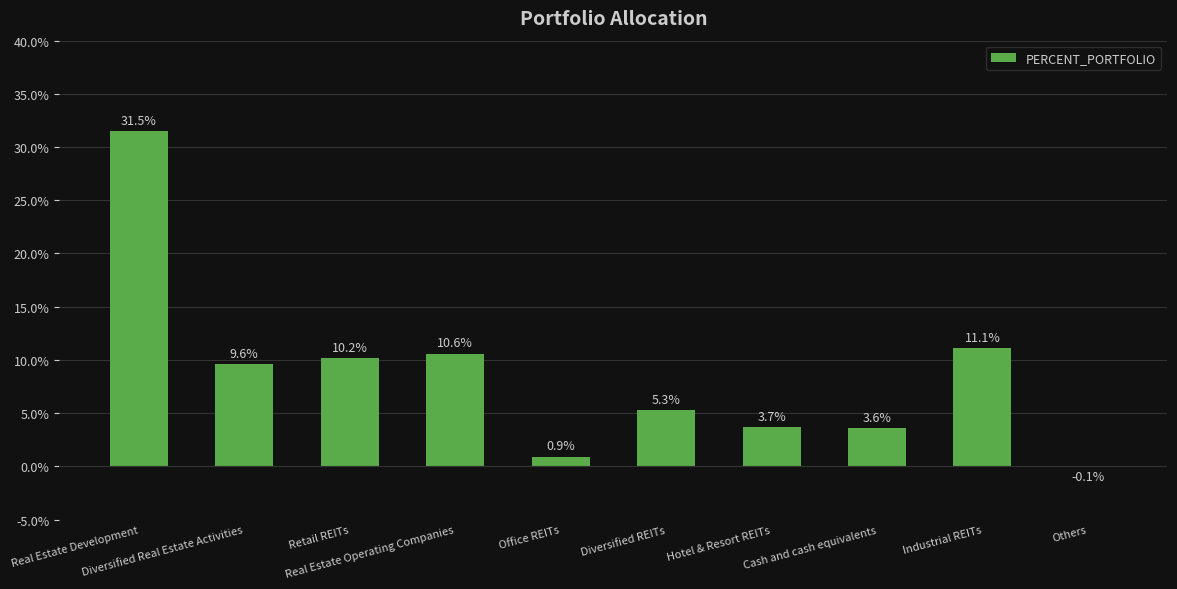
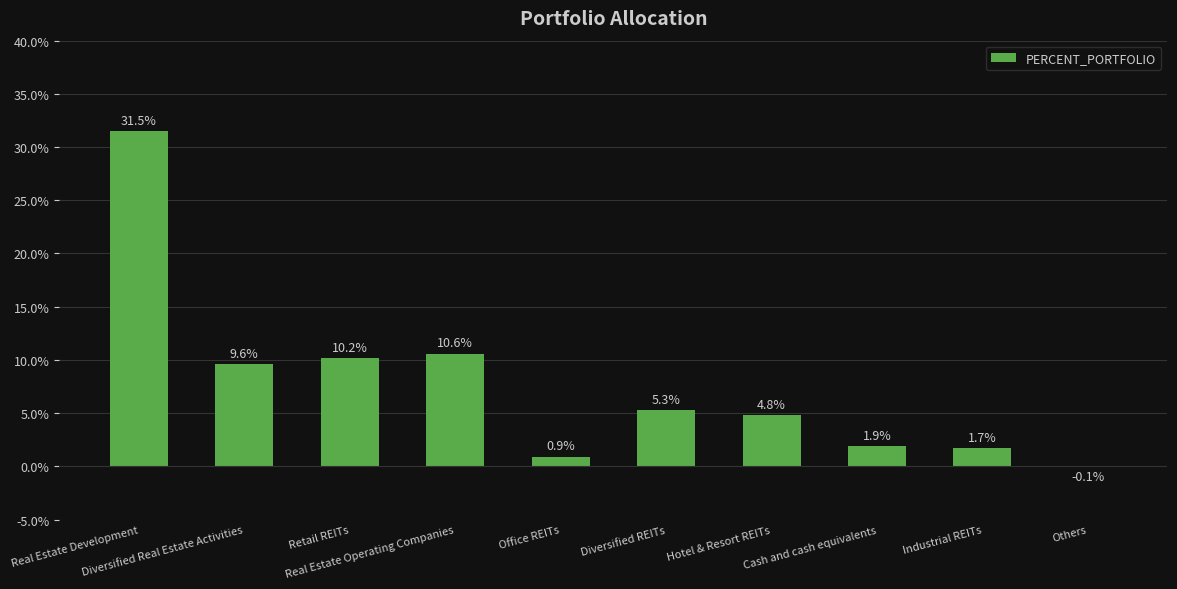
  {
    "Real Estate Development": "31.5%",
    "Diversified Real Estate Activities": "9.6%",
    "Retail REITs": "10.2%",
    "Real Estate Operating Companies": "10.6%",
    "Office REITs": "0.9%",
    "Diversified REITs": "5.3%",
-   "Hotel & Resort REITs": "3.7%",
-   "Cash and cash equivalents": "3.6%",
-   "Industrial REITs": "11.1%",
+   "Hotel & Resort REITs": "4.8%",
+   "Cash and cash equivalents": "1.9%",
+   "Industrial REITs": "1.7%",
    "Others": "-0.1%"
  }
